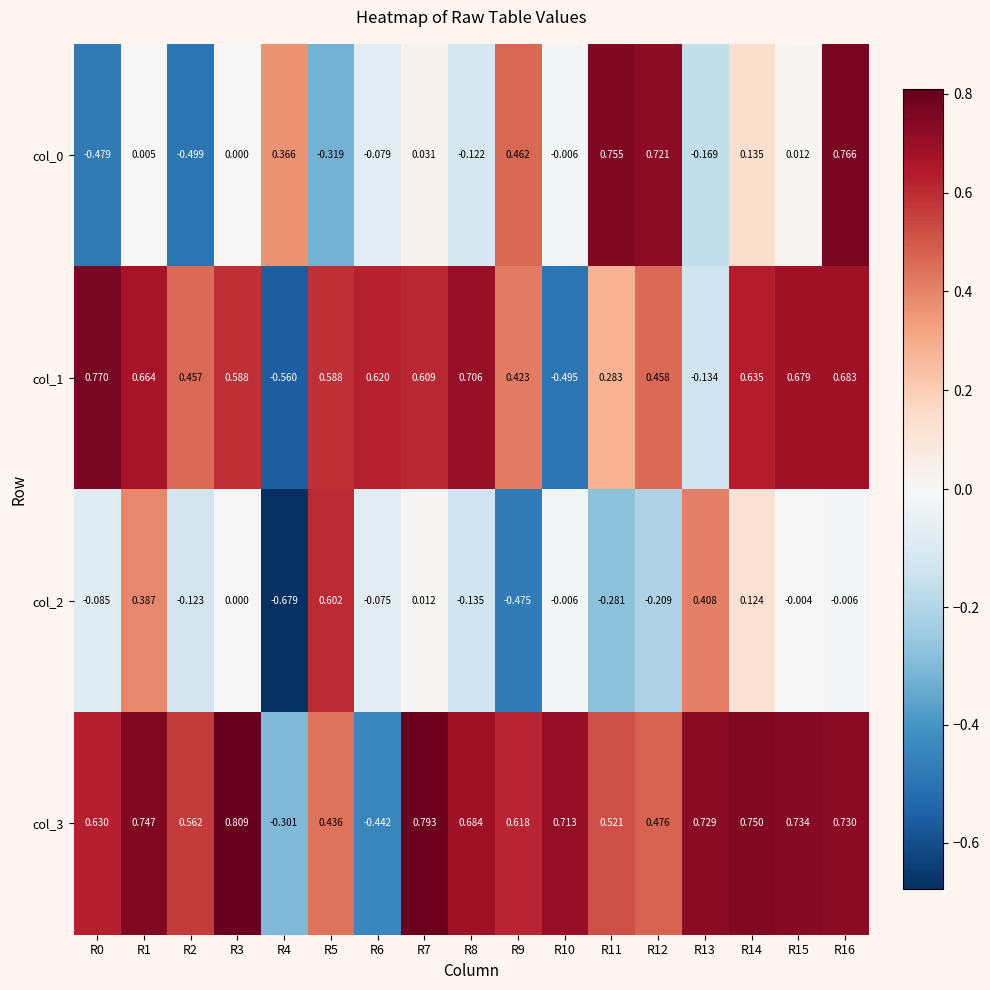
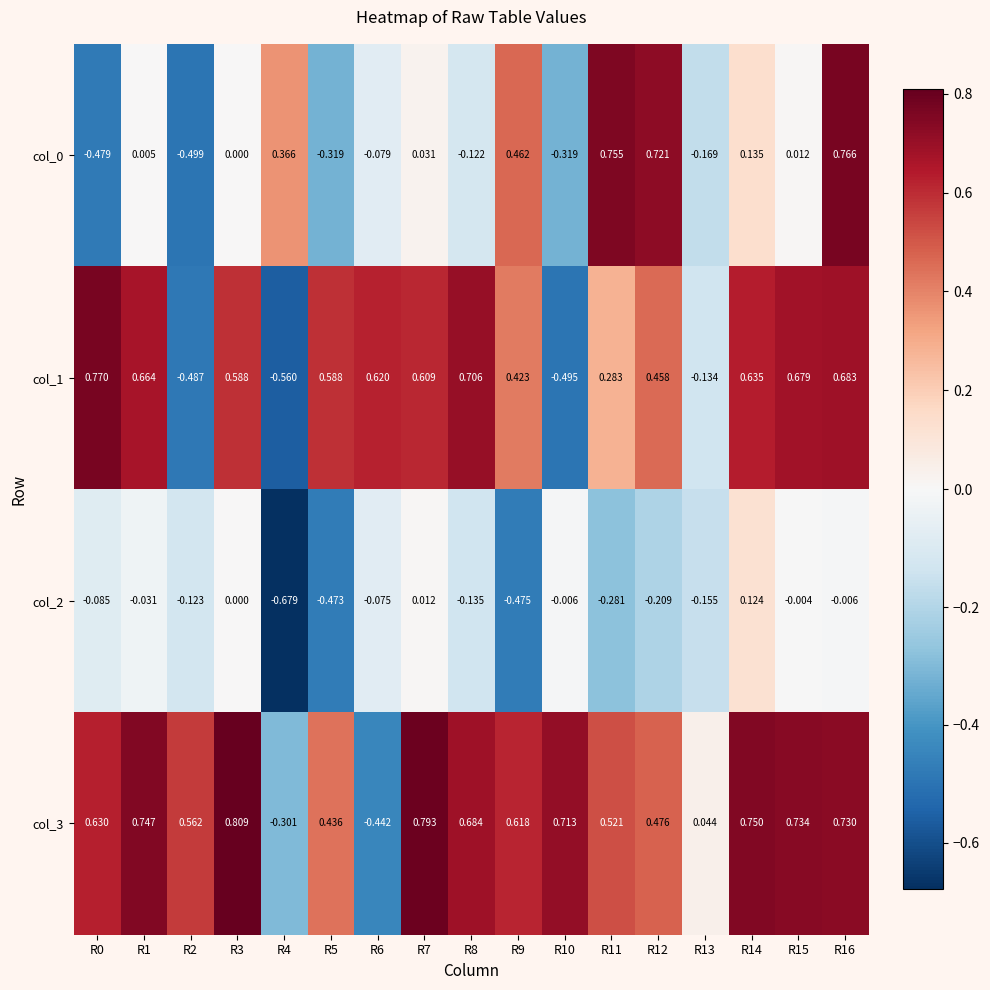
  {
    "col_0": {
      "R0": -0.479,
      "R1": 0.005,
      "R2": -0.499,
      "R3": 0.000,
      "R4": 0.366,
      "R5": -0.319,
      "R6": -0.079,
      "R7": 0.031,
      "R8": -0.122,
      "R9": 0.462,
-     "R10": -0.006,
+     "R10": -0.319,
      "R11": 0.755,
      "R12": 0.721,
      "R13": -0.169,
      "R14": 0.135,
      "R15": 0.012,
      "R16": 0.766
    },
    "col_1": {
      "R0": 0.770,
      "R1": 0.664,
-     "R2": 0.457,
+     "R2": -0.487,
      "R3": 0.588,
      "R4": -0.560,
      "R5": 0.588,
      "R6": 0.620,
      "R7": 0.609,
      "R8": 0.706,
      "R9": 0.423,
      "R10": -0.495,
      "R11": 0.283,
      "R12": 0.458,
      "R13": -0.134,
      "R14": 0.635,
      "R15": 0.679,
      "R16": 0.683
    },
    "col_2": {
      "R0": -0.085,
-     "R1": 0.387,
+     "R1": -0.031,
      "R2": -0.123,
      "R3": 0.000,
      "R4": -0.679,
-     "R5": 0.602,
+     "R5": -0.473,
      "R6": -0.075,
      "R7": 0.012,
      "R8": -0.135,
      "R9": -0.475,
      "R10": -0.006,
      "R11": -0.281,
      "R12": -0.209,
-     "R13": 0.408,
+     "R13": -0.155,
      "R14": 0.124,
      "R15": -0.004,
      "R16": -0.006
    },
    "col_3": {
      "R0": 0.630,
      "R1": 0.747,
      "R2": 0.562,
      "R3": 0.809,
      "R4": -0.301,
      "R5": 0.436,
      "R6": -0.442,
      "R7": 0.793,
      "R8": 0.684,
      "R9": 0.618,
      "R10": 0.713,
      "R11": 0.521,
      "R12": 0.476,
-     "R13": 0.729,
+     "R13": 0.044,
      "R14": 0.750,
      "R15": 0.734,
      "R16": 0.730
    }
  }
